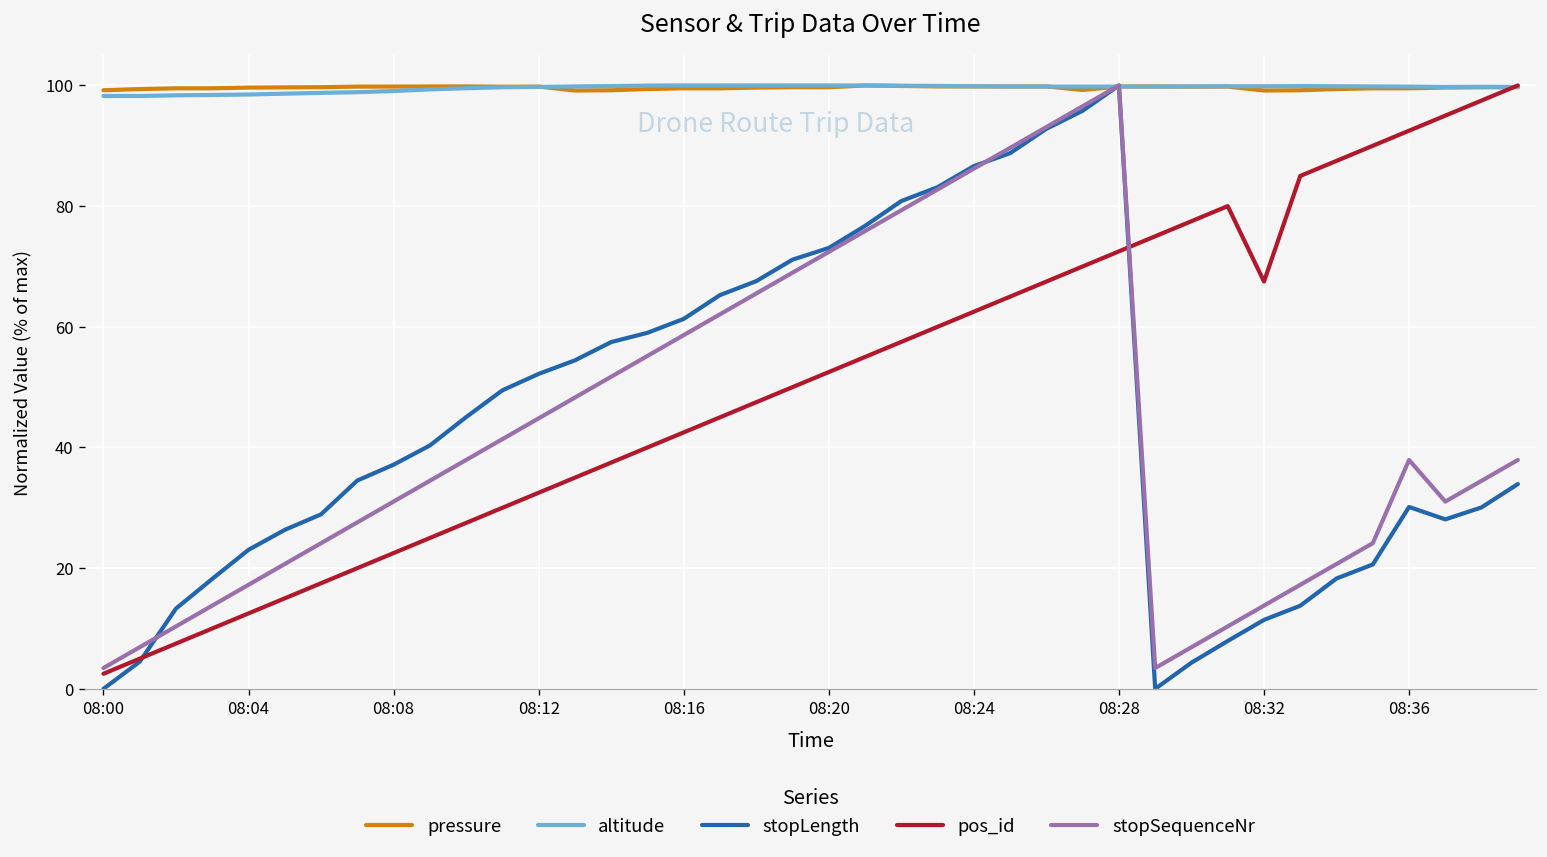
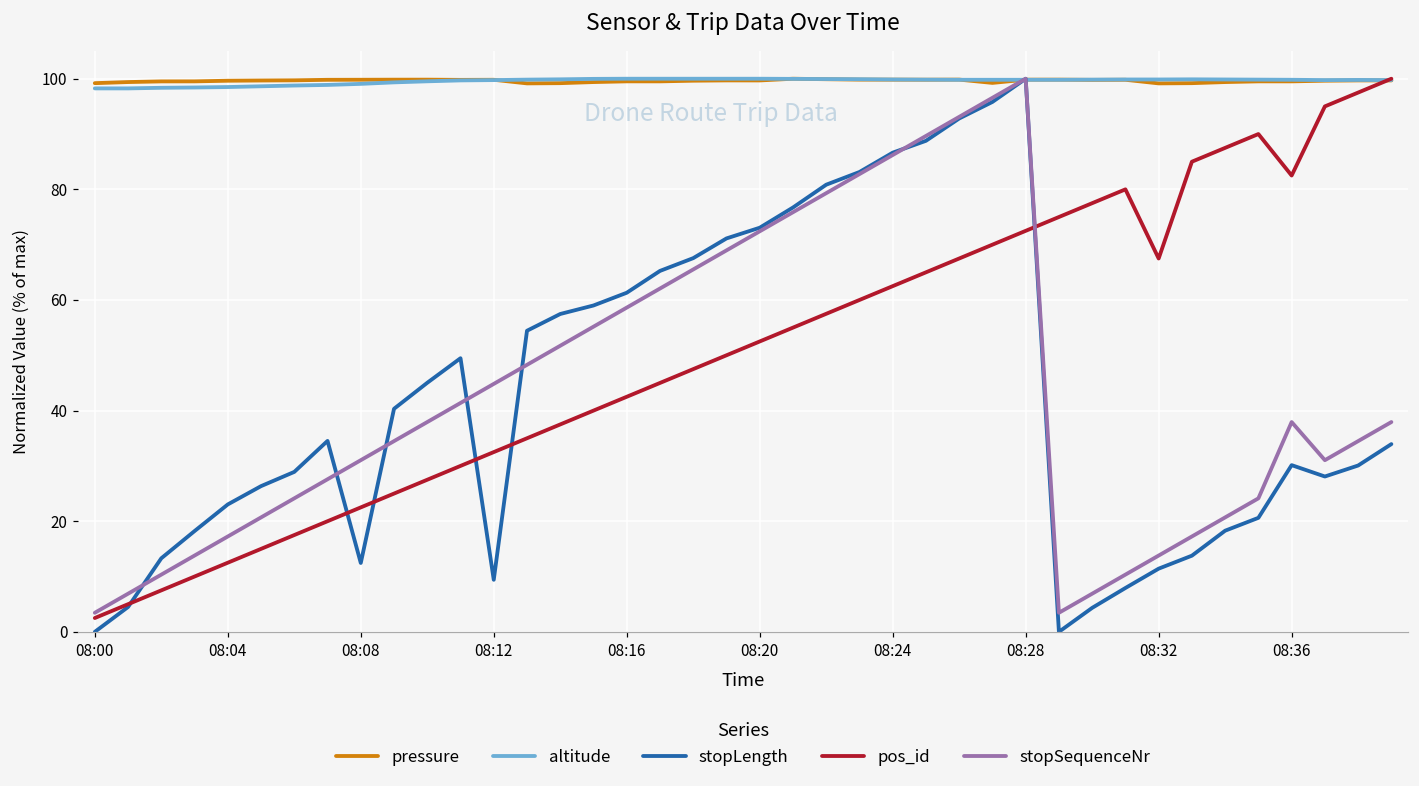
  {
    "pressure": {
      "08:00": 99,
      "08:04": 100,
      "08:08": 100,
      "08:32": 99
    },
    "altitude": {
      "08:00": 98,
      "08:04": 98,
      "08:08": 99,
      "08:32": 100
    },
    "stopLength": {
      "08:00": 0,
      "08:04": 23,
-     "08:08": 37,
-     "08:12": 52,
+     "08:08": 12,
+     "08:12": 9,
      "08:16": 61,
      "08:20": 73,
      "08:32": 11,
      "08:36": 30
    },
    "pos_id": {
      "08:00": 3,
      "08:04": 13,
      "08:08": 23,
      "08:12": 33,
      "08:16": 43,
      "08:20": 53,
      "08:24": 63,
      "08:28": 73,
      "08:32": 68,
-     "08:36": 93
+     "08:36": 83
    },
    "stopSequenceNr": {
      "08:00": 3,
      "08:04": 17,
      "08:08": 31,
      "08:12": 45,
      "08:16": 59,
      "08:20": 72,
      "08:32": 14,
      "08:36": 38
    }
  }
